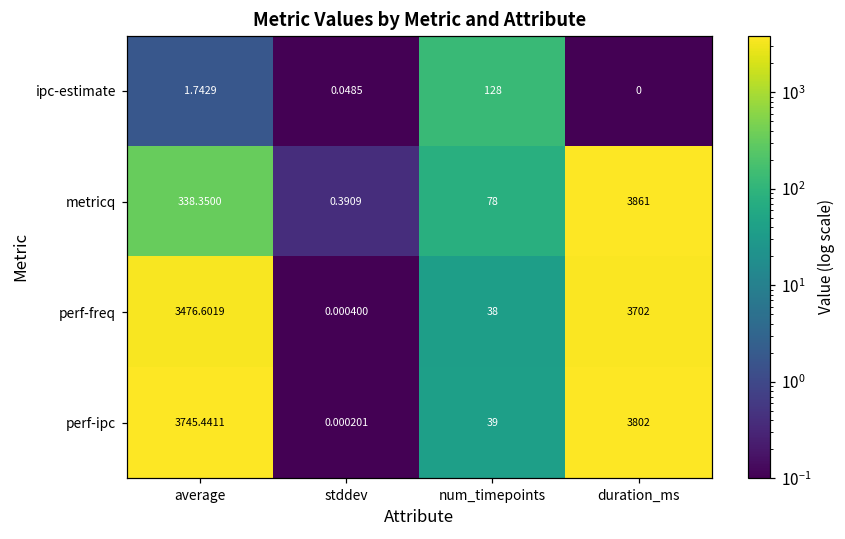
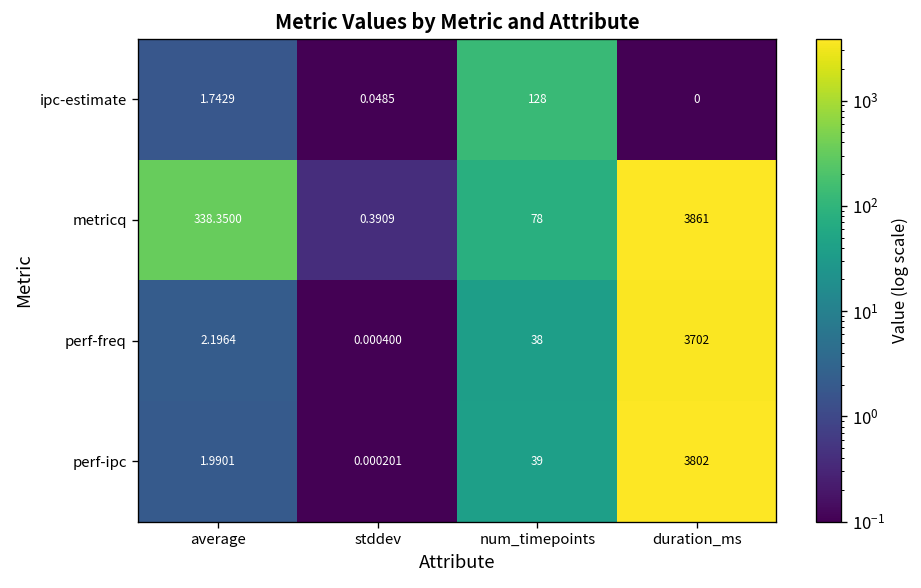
  {
    "ipc-estimate": {
      "average": 1.7429,
      "stddev": 0.0485,
      "num_timepoints": 128,
      "duration_ms": 0
    },
    "metricq": {
      "average": 338.3500,
      "stddev": 0.3909,
      "num_timepoints": 78,
      "duration_ms": 3861
    },
    "perf-freq": {
-     "average": 3476.6019,
+     "average": 2.1964,
      "stddev": 0.000400,
      "num_timepoints": 38,
      "duration_ms": 3702
    },
    "perf-ipc": {
-     "average": 3745.4411,
+     "average": 1.9901,
      "stddev": 0.000201,
      "num_timepoints": 39,
      "duration_ms": 3802
    }
  }
